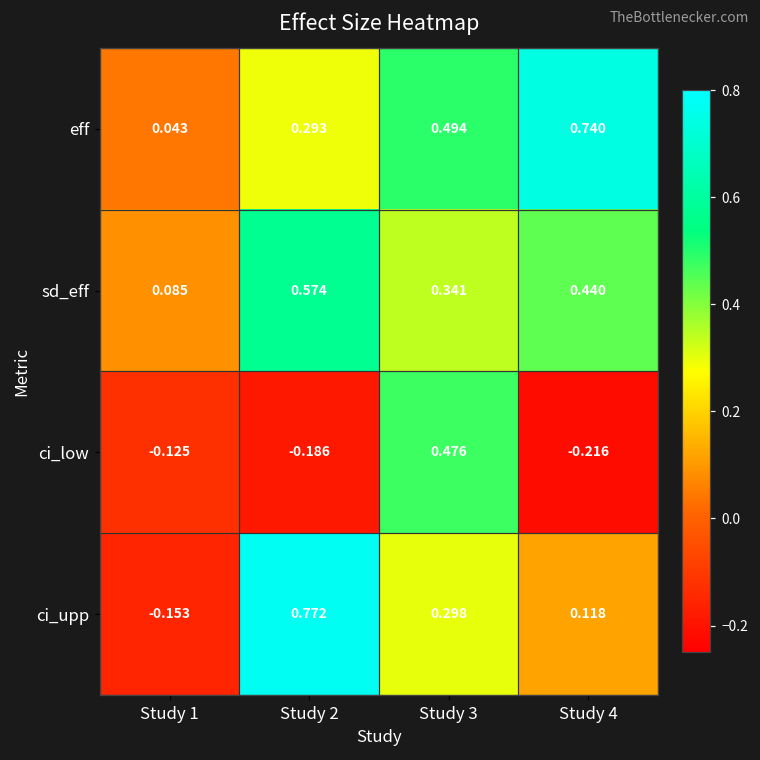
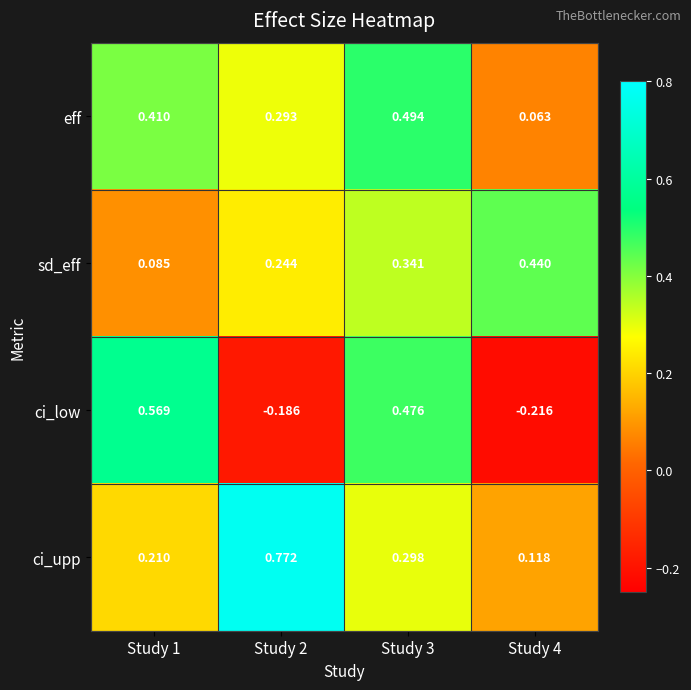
  {
    "eff": {
-     "Study 1": 0.043,
+     "Study 1": 0.410,
      "Study 2": 0.293,
      "Study 3": 0.494,
-     "Study 4": 0.740
+     "Study 4": 0.063
    },
    "sd_eff": {
      "Study 1": 0.085,
-     "Study 2": 0.574,
+     "Study 2": 0.244,
      "Study 3": 0.341,
      "Study 4": 0.440
    },
    "ci_low": {
-     "Study 1": -0.125,
+     "Study 1": 0.569,
      "Study 2": -0.186,
      "Study 3": 0.476,
      "Study 4": -0.216
    },
    "ci_upp": {
-     "Study 1": -0.153,
+     "Study 1": 0.210,
      "Study 2": 0.772,
      "Study 3": 0.298,
      "Study 4": 0.118
    }
  }
